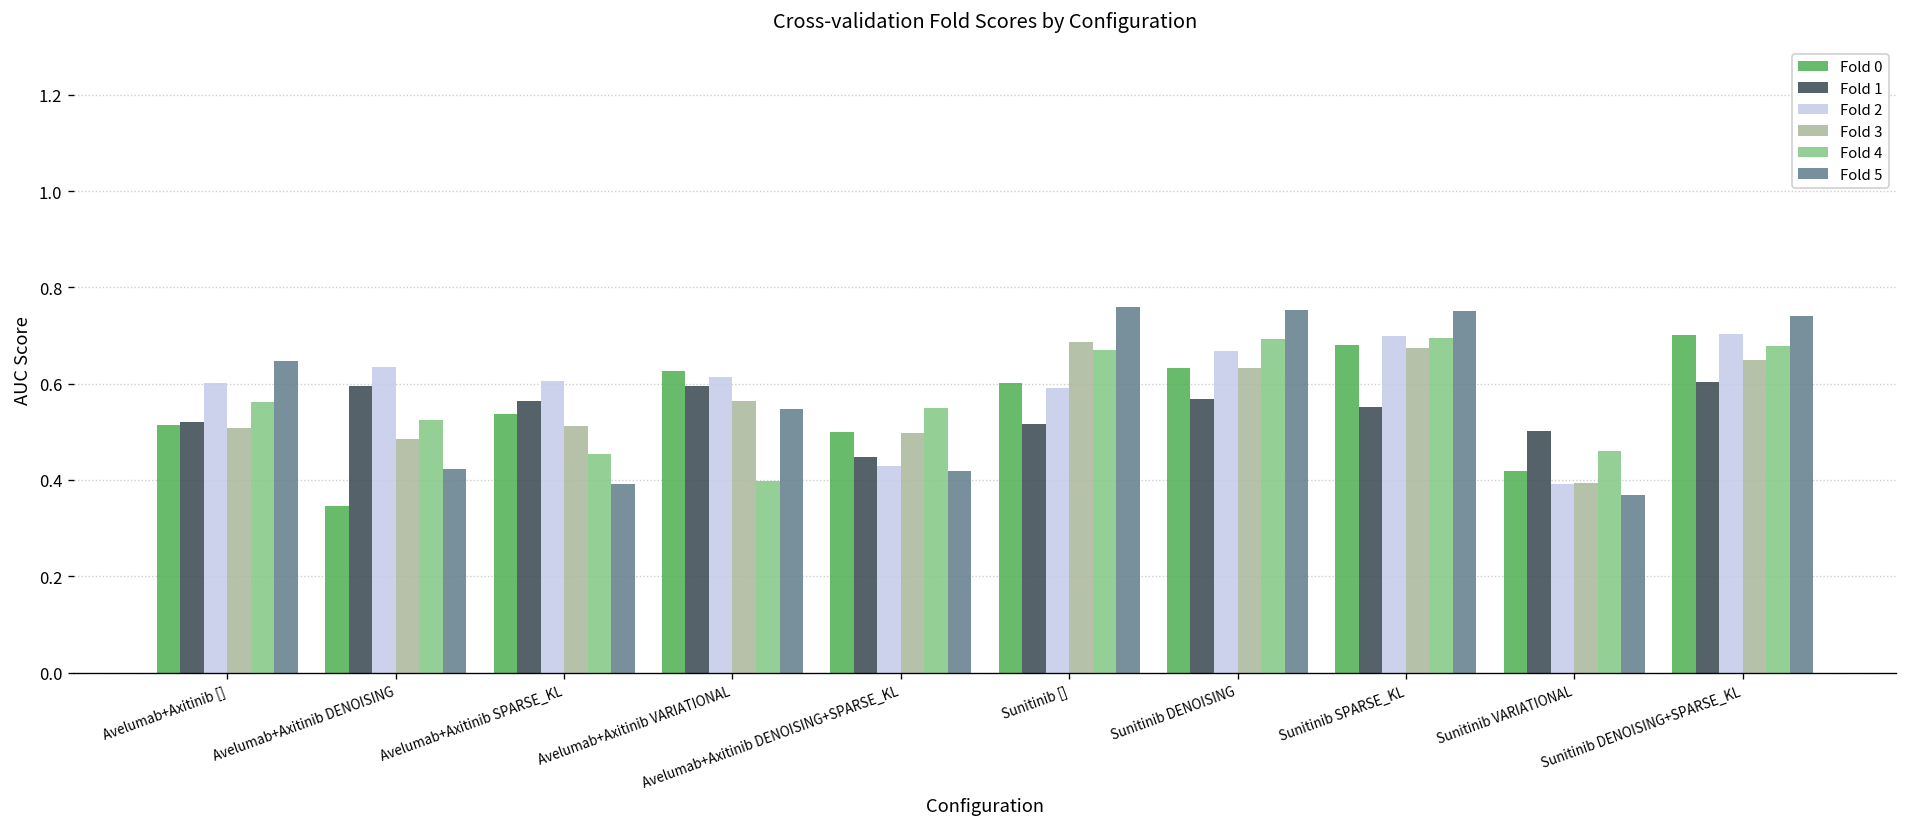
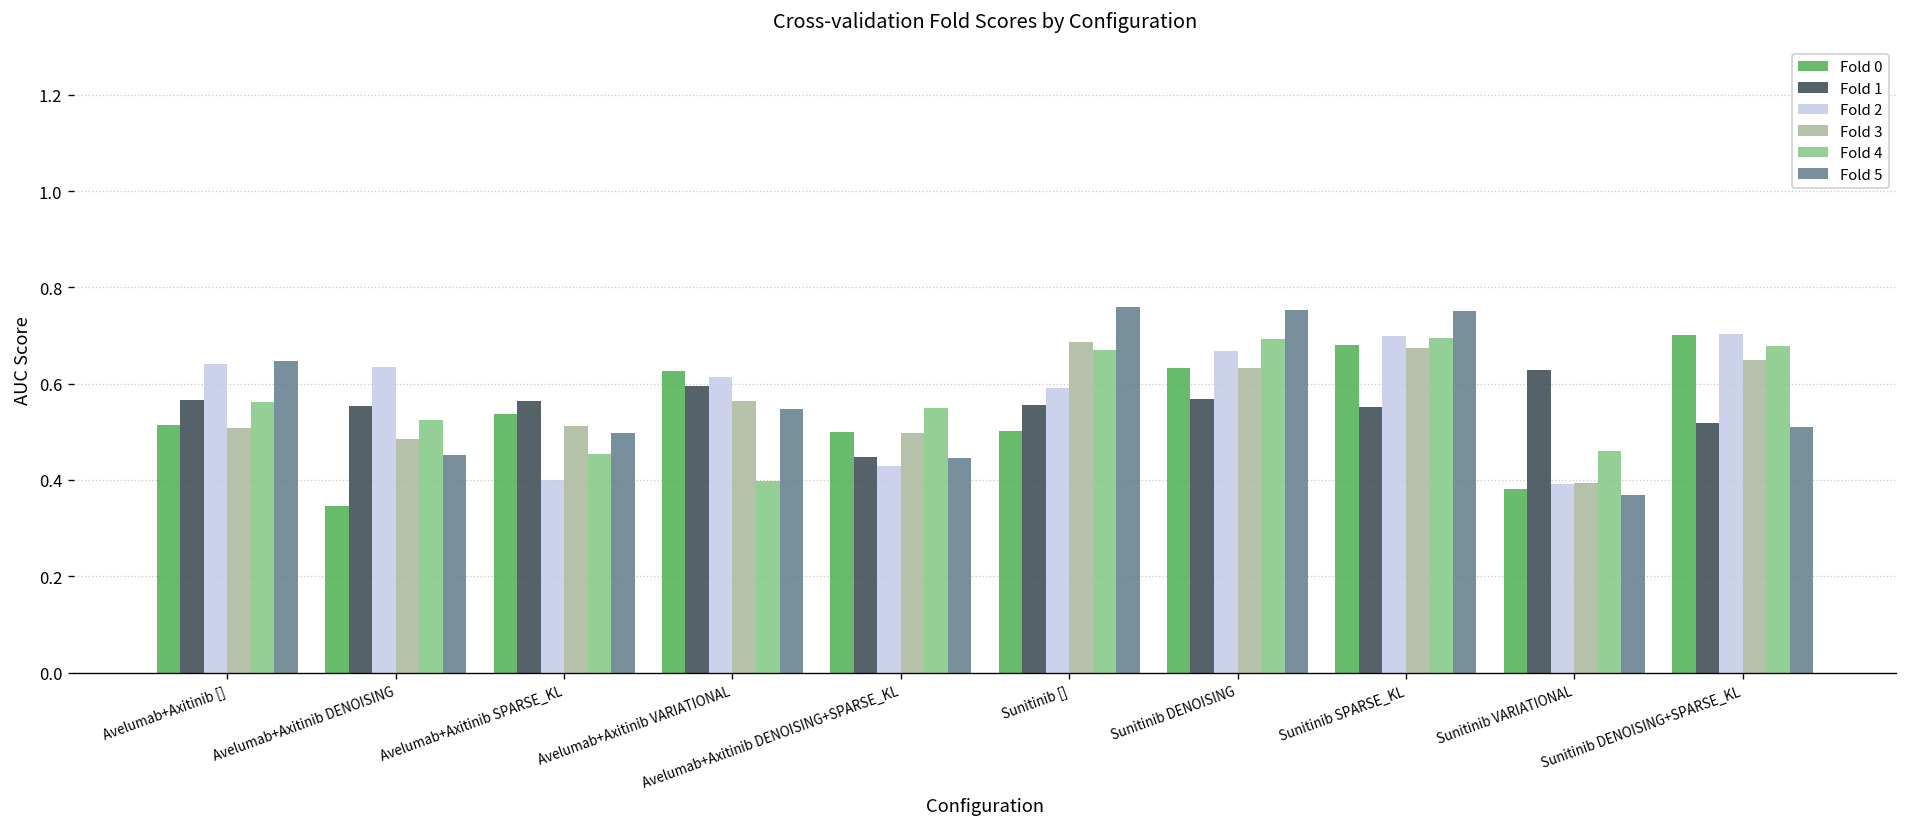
  {
    "Fold 0": {
      "Avelumab+Axitinib []": 0.51,
      "Avelumab+Axitinib DENOISING": 0.35,
      "Avelumab+Axitinib SPARSE_KL": 0.54,
      "Avelumab+Axitinib VARIATIONAL": 0.63,
      "Avelumab+Axitinib DENOISING+SPARSE_KL": 0.50,
-     "Sunitinib []": 0.60,
+     "Sunitinib []": 0.50,
      "Sunitinib DENOISING": 0.63,
      "Sunitinib SPARSE_KL": 0.68,
-     "Sunitinib VARIATIONAL": 0.42,
+     "Sunitinib VARIATIONAL": 0.38,
      "Sunitinib DENOISING+SPARSE_KL": 0.70
    },
    "Fold 1": {
-     "Avelumab+Axitinib []": 0.52,
-     "Avelumab+Axitinib DENOISING": 0.59,
+     "Avelumab+Axitinib []": 0.57,
+     "Avelumab+Axitinib DENOISING": 0.55,
      "Avelumab+Axitinib SPARSE_KL": 0.56,
      "Avelumab+Axitinib VARIATIONAL": 0.60,
      "Avelumab+Axitinib DENOISING+SPARSE_KL": 0.45,
-     "Sunitinib []": 0.52,
+     "Sunitinib []": 0.56,
      "Sunitinib DENOISING": 0.57,
      "Sunitinib SPARSE_KL": 0.55,
-     "Sunitinib VARIATIONAL": 0.50,
-     "Sunitinib DENOISING+SPARSE_KL": 0.60
+     "Sunitinib VARIATIONAL": 0.63,
+     "Sunitinib DENOISING+SPARSE_KL": 0.52
    },
    "Fold 2": {
-     "Avelumab+Axitinib []": 0.60,
+     "Avelumab+Axitinib []": 0.64,
      "Avelumab+Axitinib DENOISING": 0.63,
-     "Avelumab+Axitinib SPARSE_KL": 0.60,
+     "Avelumab+Axitinib SPARSE_KL": 0.40,
      "Avelumab+Axitinib VARIATIONAL": 0.61,
      "Avelumab+Axitinib DENOISING+SPARSE_KL": 0.43,
      "Sunitinib []": 0.59,
      "Sunitinib DENOISING": 0.67,
      "Sunitinib SPARSE_KL": 0.70,
      "Sunitinib VARIATIONAL": 0.39,
      "Sunitinib DENOISING+SPARSE_KL": 0.70
    },
    "Fold 5": {
      "Avelumab+Axitinib []": 0.65,
-     "Avelumab+Axitinib DENOISING": 0.42,
-     "Avelumab+Axitinib SPARSE_KL": 0.39,
+     "Avelumab+Axitinib DENOISING": 0.45,
+     "Avelumab+Axitinib SPARSE_KL": 0.50,
      "Avelumab+Axitinib VARIATIONAL": 0.55,
-     "Avelumab+Axitinib DENOISING+SPARSE_KL": 0.42,
+     "Avelumab+Axitinib DENOISING+SPARSE_KL": 0.45,
      "Sunitinib []": 0.76,
      "Sunitinib DENOISING": 0.75,
      "Sunitinib SPARSE_KL": 0.75,
      "Sunitinib VARIATIONAL": 0.37,
-     "Sunitinib DENOISING+SPARSE_KL": 0.74
+     "Sunitinib DENOISING+SPARSE_KL": 0.51
    }
  }
